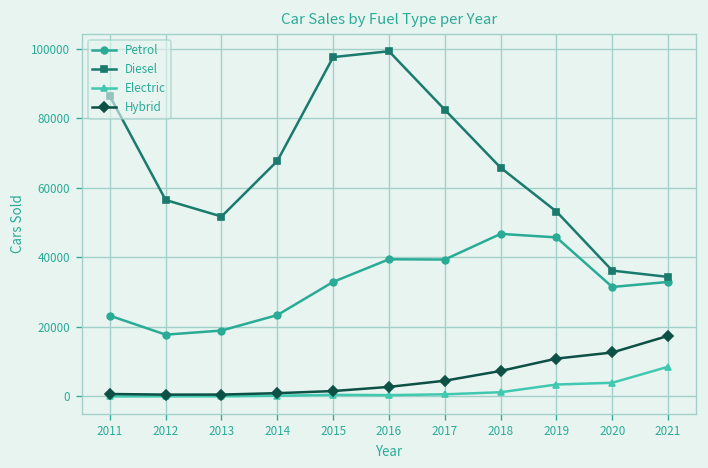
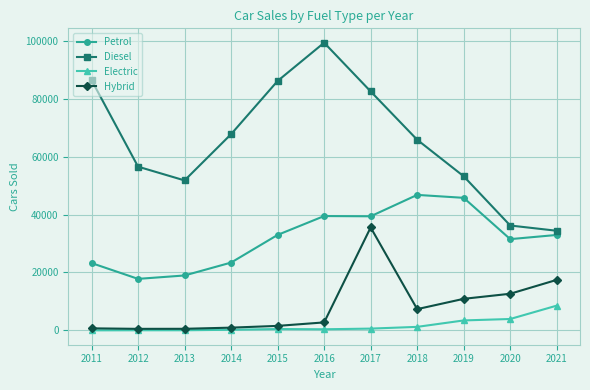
  {
    "Diesel": {
      "2012": 57000,
      "2013": 52000,
      "2014": 68000,
-     "2015": 98000,
+     "2015": 86000,
      "2016": 99000,
      "2017": 82000,
      "2018": 66000,
      "2019": 53000,
      "2020": 36000,
      "2021": 34000
    },
    "Hybrid": {
      "2015": 2000,
      "2016": 3000,
-     "2017": 5000,
+     "2017": 36000,
      "2018": 7000,
      "2019": 11000,
      "2020": 13000,
      "2021": 17000
    }
  }
